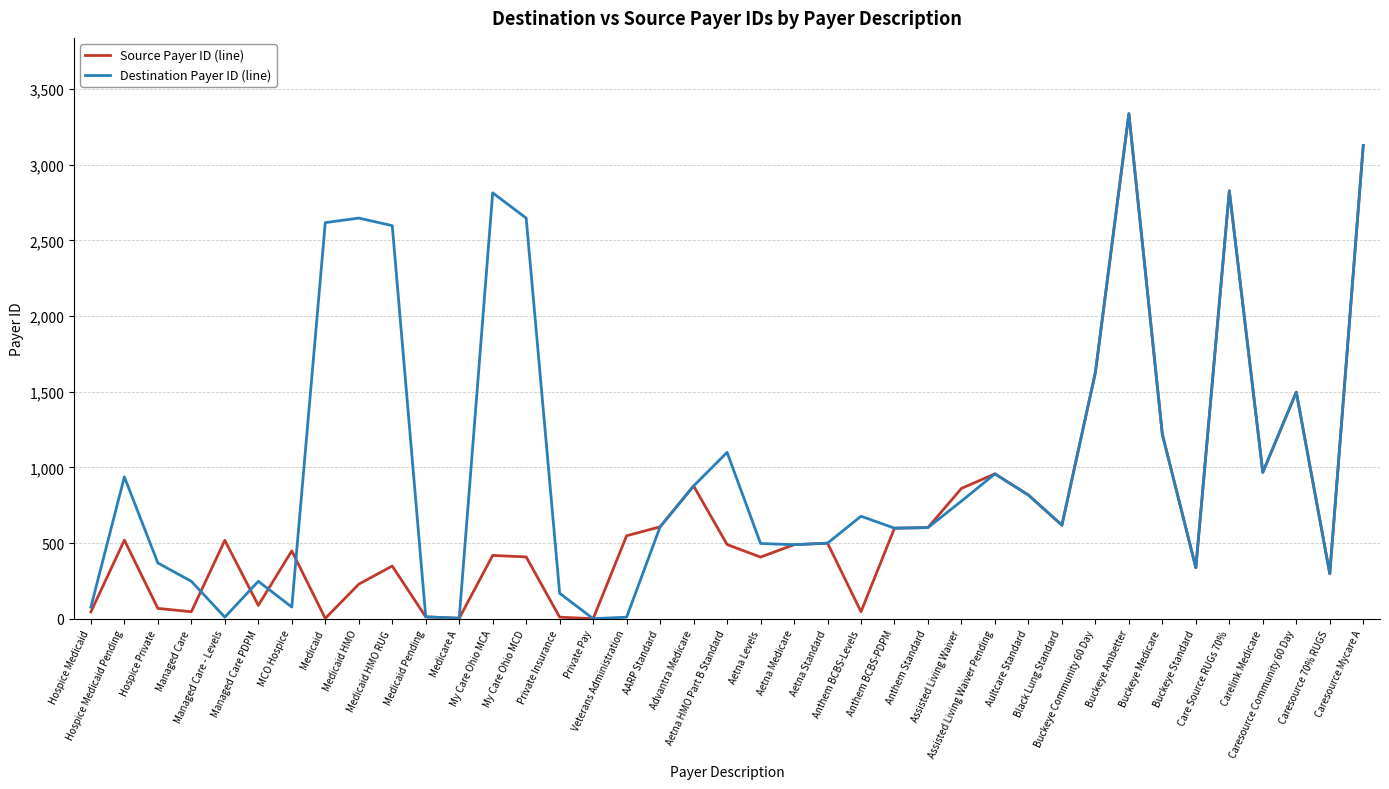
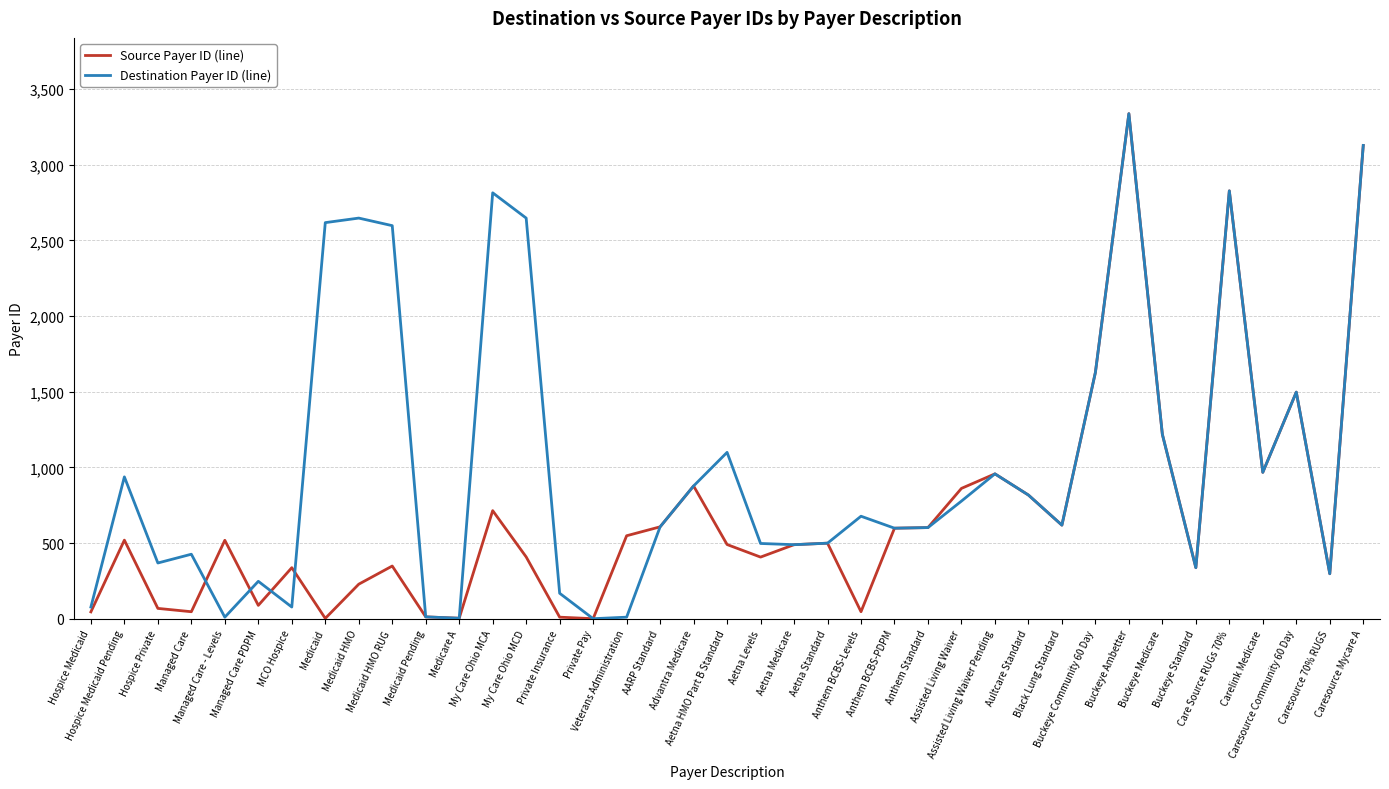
  {
    "Source Payer ID (line)": {
      "Hospice Medicaid": "50",
      "Hospice Medicaid Pending": "520",
      "Hospice Private": "70",
      "Managed Care": "50",
      "Managed Care - Levels": "520",
      "Managed Care PDPM": "90",
-     "MCO Hospice": "450",
+     "MCO Hospice": "340",
      "Medicaid": "0",
      "Medicaid HMO": "230",
      "Medicaid HMO RUG": "350",
-     "My Care Ohio MCA": "420",
+     "My Care Ohio MCA": "720",
      "My Care Ohio MCD": "410",
      "Private Insurance": "10",
      "Veterans Administration": "550",
      "Aetna HMO Part B Standard": "490",
      "Aetna Levels": "410",
      "Anthem BCBS-Levels": "50",
      "Assisted Living Waiver": "860"
    },
    "Destination Payer ID (line)": {
      "Hospice Medicaid": "80",
      "Hospice Medicaid Pending": "940",
      "Hospice Private": "370",
-     "Managed Care": "250",
+     "Managed Care": "430",
      "Managed Care - Levels": "10",
      "Managed Care PDPM": "250",
      "MCO Hospice": "80",
      "Medicaid": "2,620",
      "Medicaid HMO": "2,650",
      "Medicaid HMO RUG": "2,600",
      "My Care Ohio MCA": "2,820",
      "My Care Ohio MCD": "2,650",
      "Private Insurance": "170",
      "Veterans Administration": "10",
      "Aetna HMO Part B Standard": "1,100",
      "Aetna Levels": "500",
      "Anthem BCBS-Levels": "680",
      "Assisted Living Waiver": "780"
    }
  }
